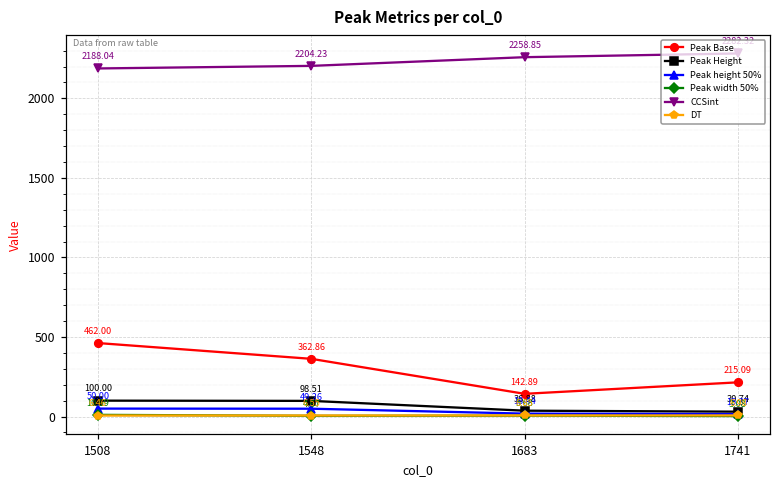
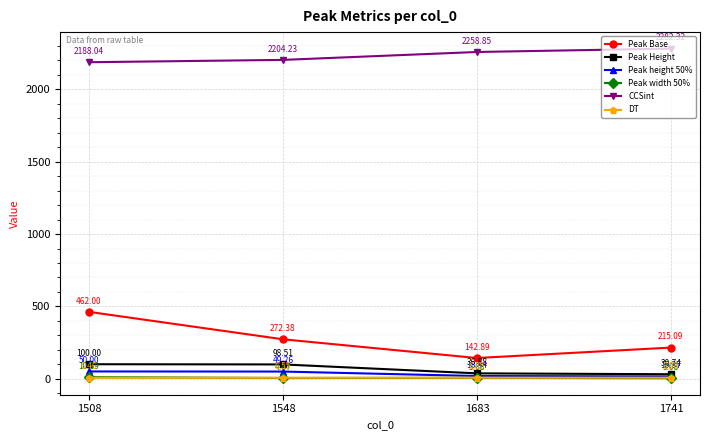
  {
    "Peak Base": {
      "1508": 462.00,
-     "1548": 362.86,
+     "1548": 272.38,
      "1683": 142.89,
      "1741": 215.09
    },
    "CCSint": {
      "1508": 2188.04,
      "1548": 2204.23,
      "1683": 2258.85
    }
  }
